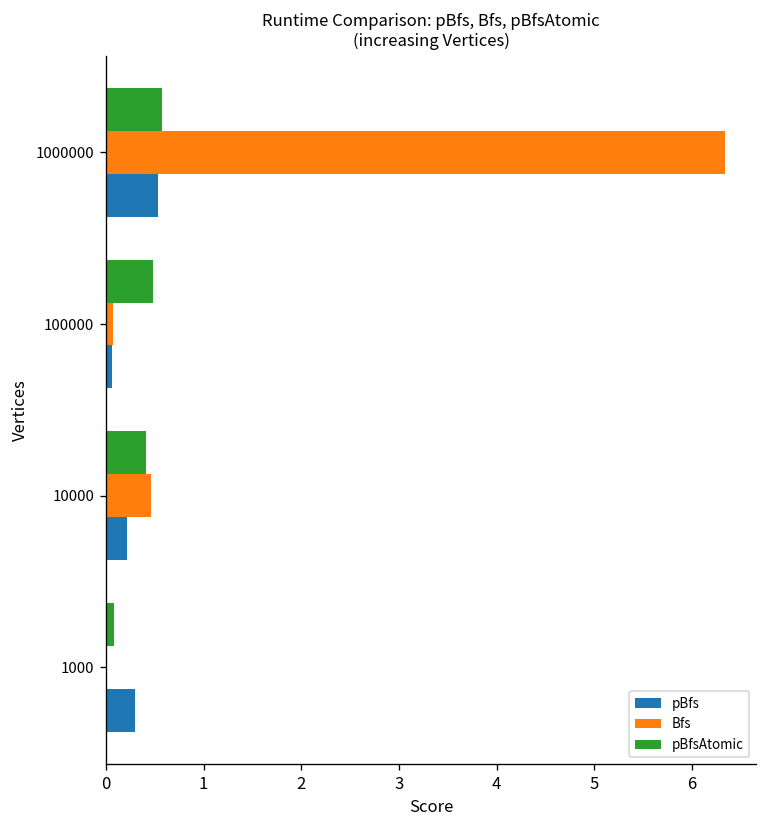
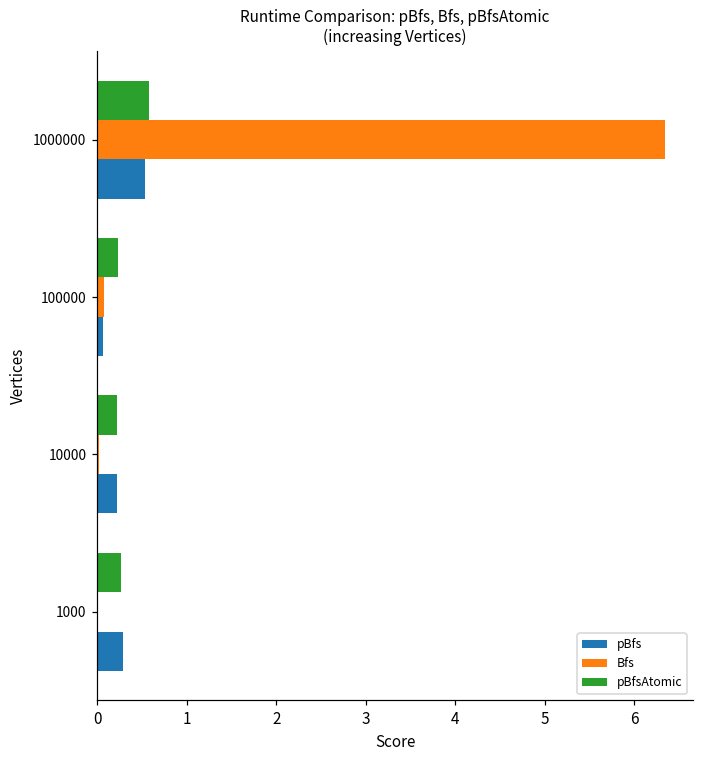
  {
    "pBfs": {
      "1000000": 0.5,
      "100000": 0.1,
      "10000": 0.2,
      "1000": 0.3
    },
    "Bfs": {
      "1000000": 6.3,
      "100000": 0.1,
-     "10000": 0.5
+     "10000": 0.0
    },
    "pBfsAtomic": {
      "1000000": 0.6,
-     "100000": 0.5,
-     "10000": 0.4,
-     "1000": 0.1
+     "100000": 0.2,
+     "10000": 0.2,
+     "1000": 0.3
    }
  }
